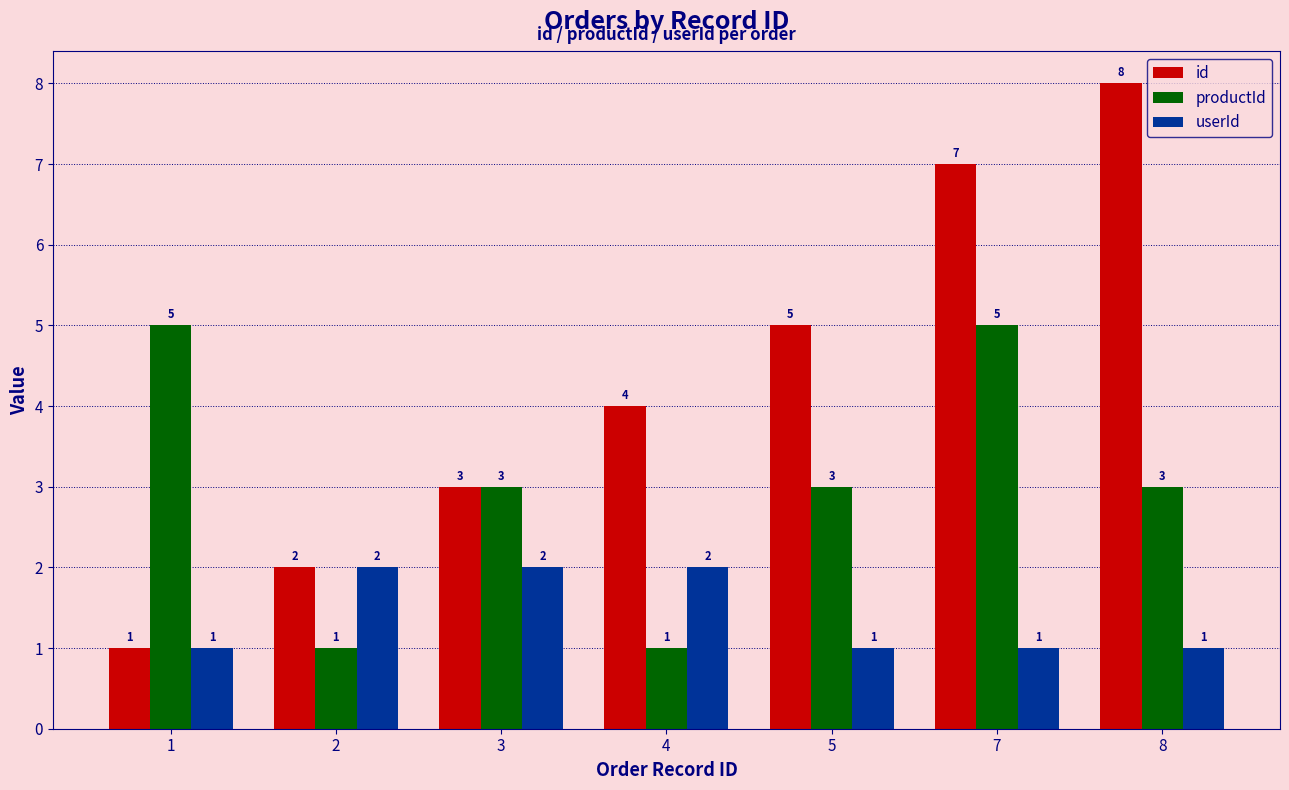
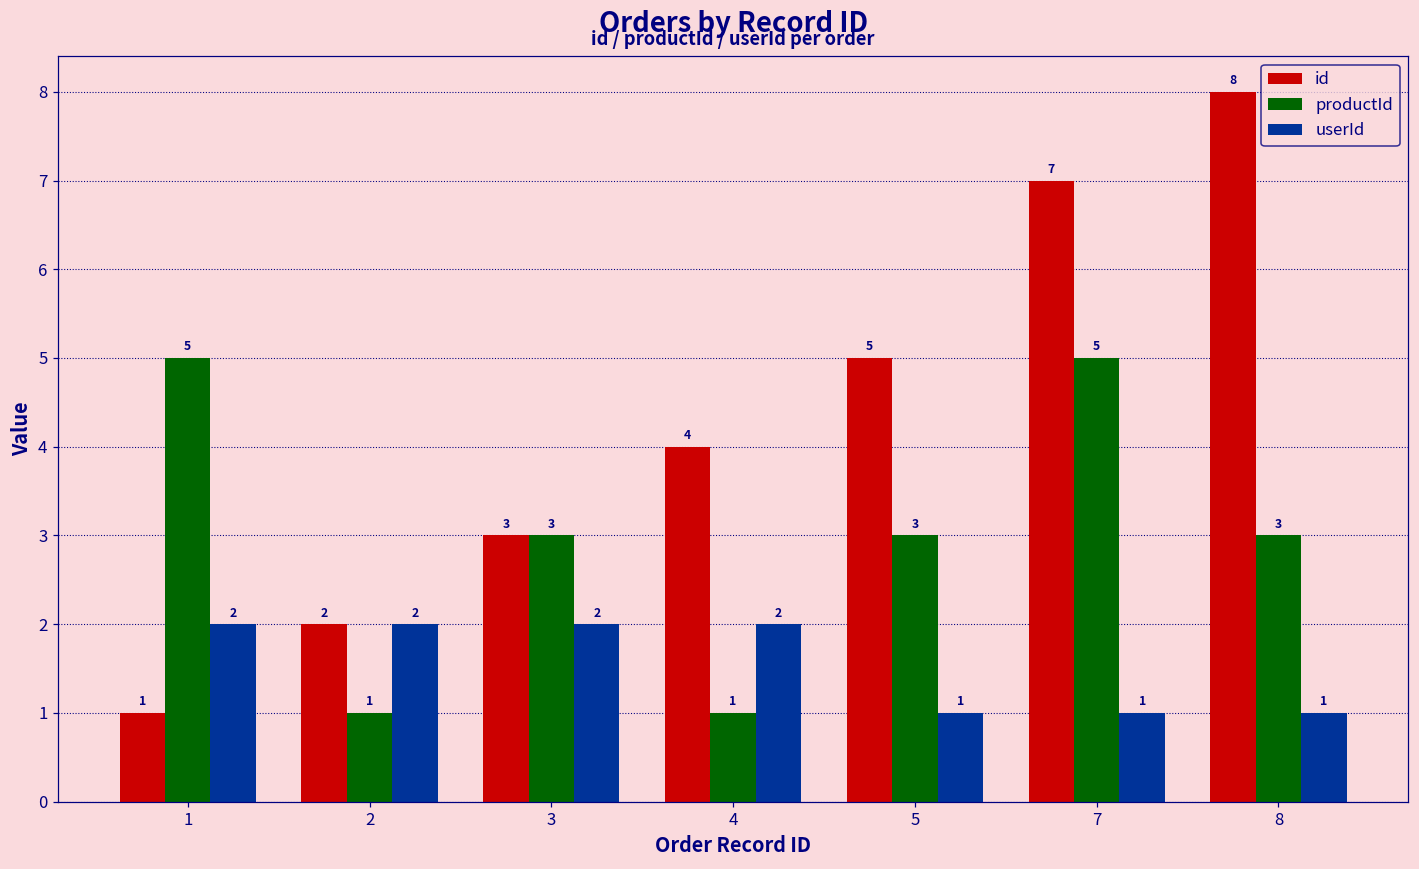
  {
    "id": {
      "1": 1,
      "2": 2,
      "3": 3,
      "4": 4,
      "5": 5,
      "7": 7,
      "8": 8
    },
    "productId": {
      "1": 5,
      "2": 1,
      "3": 3,
      "4": 1,
      "5": 3,
      "7": 5,
      "8": 3
    },
    "userId": {
-     "1": 1,
+     "1": 2,
      "2": 2,
      "3": 2,
      "4": 2,
      "5": 1,
      "7": 1,
      "8": 1
    }
  }
